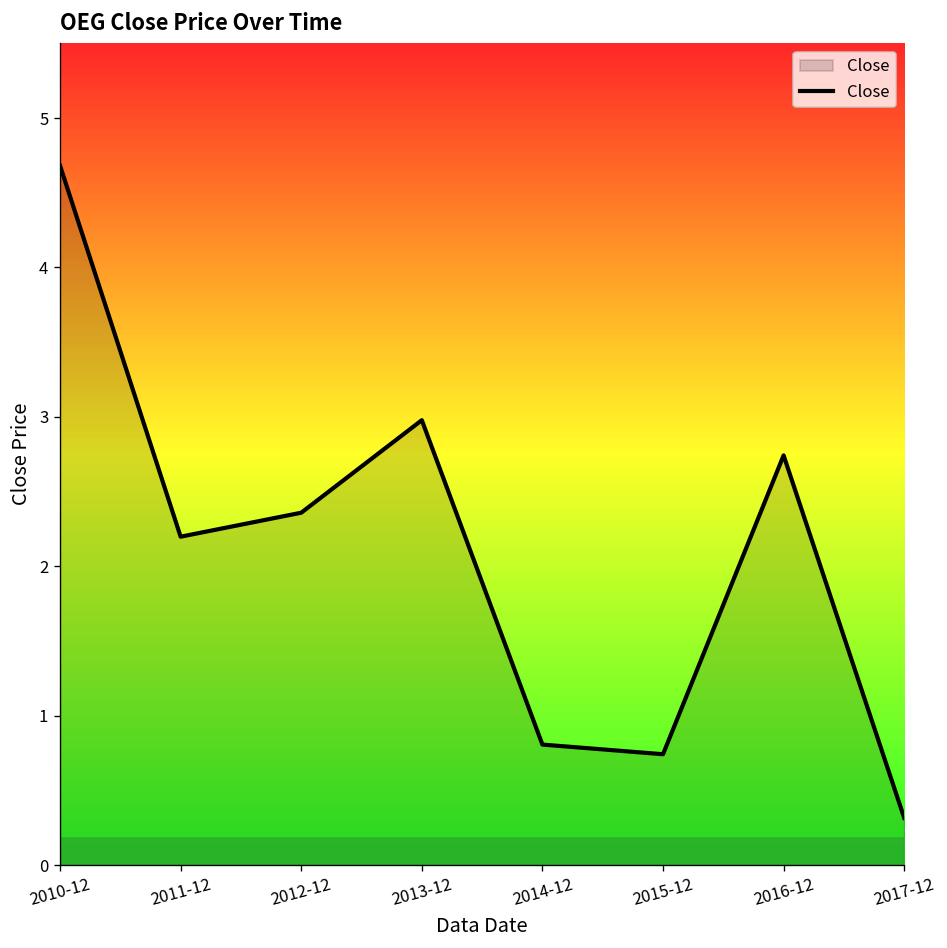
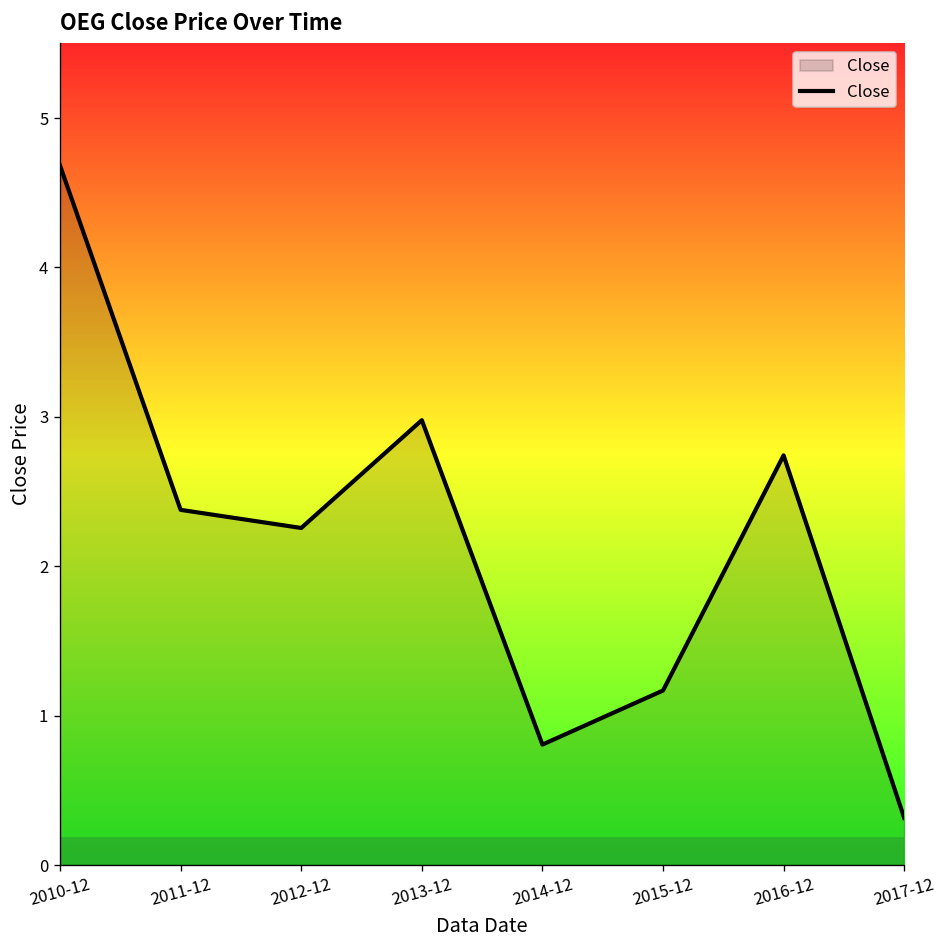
  {
    "2010-12": 4.68,
-   "2011-12": 2.20,
-   "2012-12": 2.36,
+   "2011-12": 2.38,
+   "2012-12": 2.26,
    "2013-12": 2.98,
    "2014-12": 0.81,
-   "2015-12": 0.74,
+   "2015-12": 1.17,
    "2016-12": 2.74,
    "2017-12": 0.32
  }
